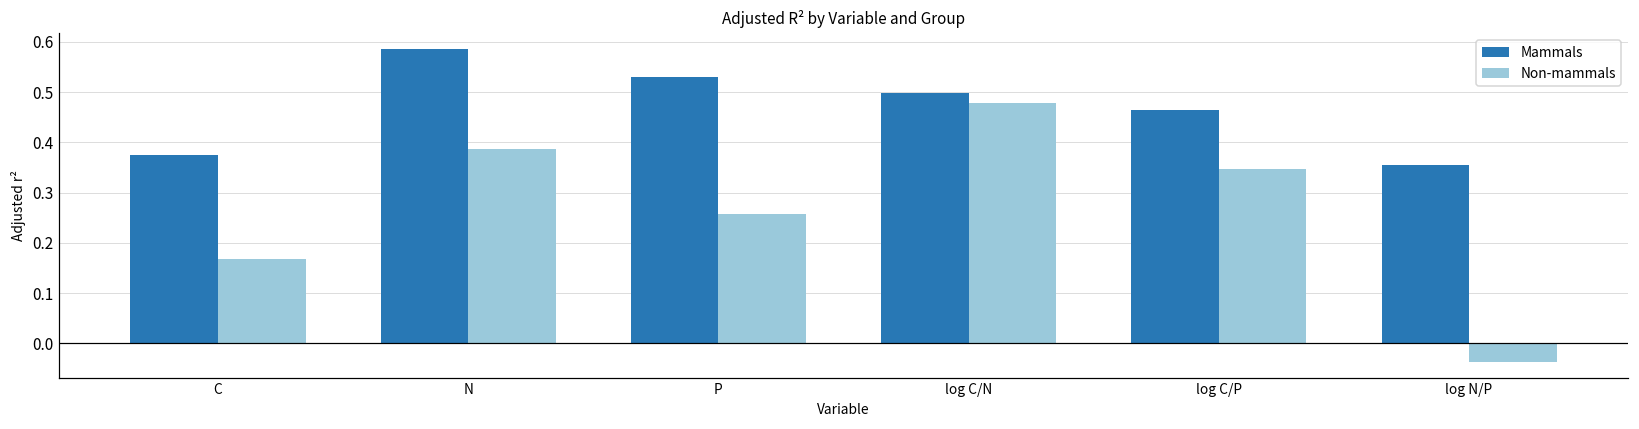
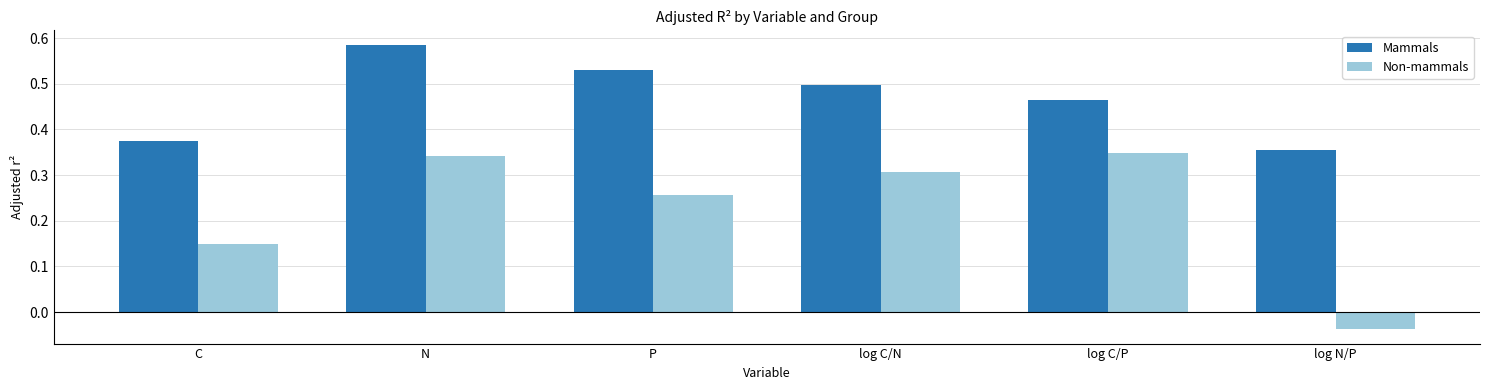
  {
    "Mammals": {
      "C": 0.38,
      "N": 0.59,
      "P": 0.53,
      "log C/N": 0.50,
      "log C/P": 0.47,
      "log N/P": 0.36
    },
    "Non-mammals": {
-     "C": 0.17,
-     "N": 0.39,
+     "C": 0.15,
+     "N": 0.34,
      "P": 0.26,
-     "log C/N": 0.48,
+     "log C/N": 0.31,
      "log C/P": 0.35,
      "log N/P": -0.04
    }
  }
